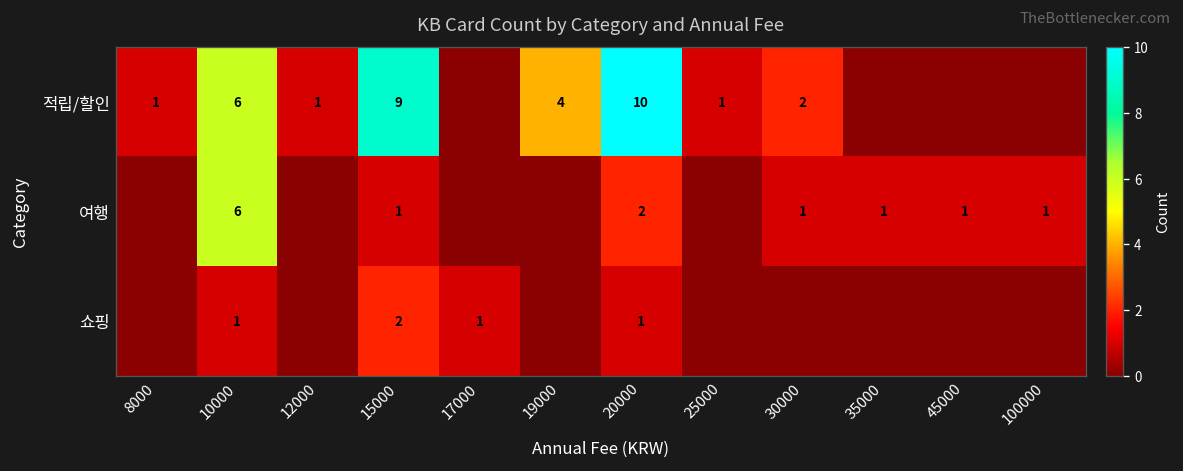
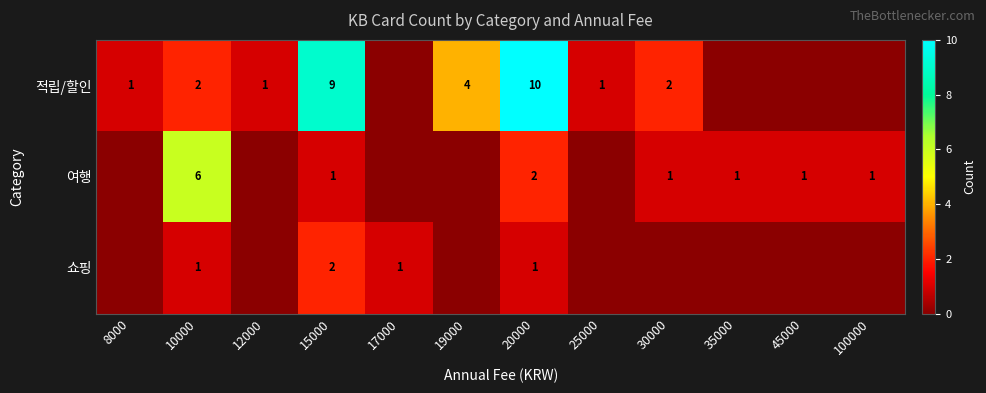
  {
    "적립/할인": {
      "8000": 1,
-     "10000": 6,
+     "10000": 2,
      "12000": 1,
      "15000": 9,
      "19000": 4,
      "20000": 10,
      "25000": 1,
      "30000": 2
    },
    "여행": {
      "10000": 6,
      "15000": 1,
      "20000": 2,
      "30000": 1,
      "35000": 1,
      "45000": 1,
      "100000": 1
    },
    "쇼핑": {
      "10000": 1,
      "15000": 2,
      "17000": 1,
      "20000": 1
    }
  }
